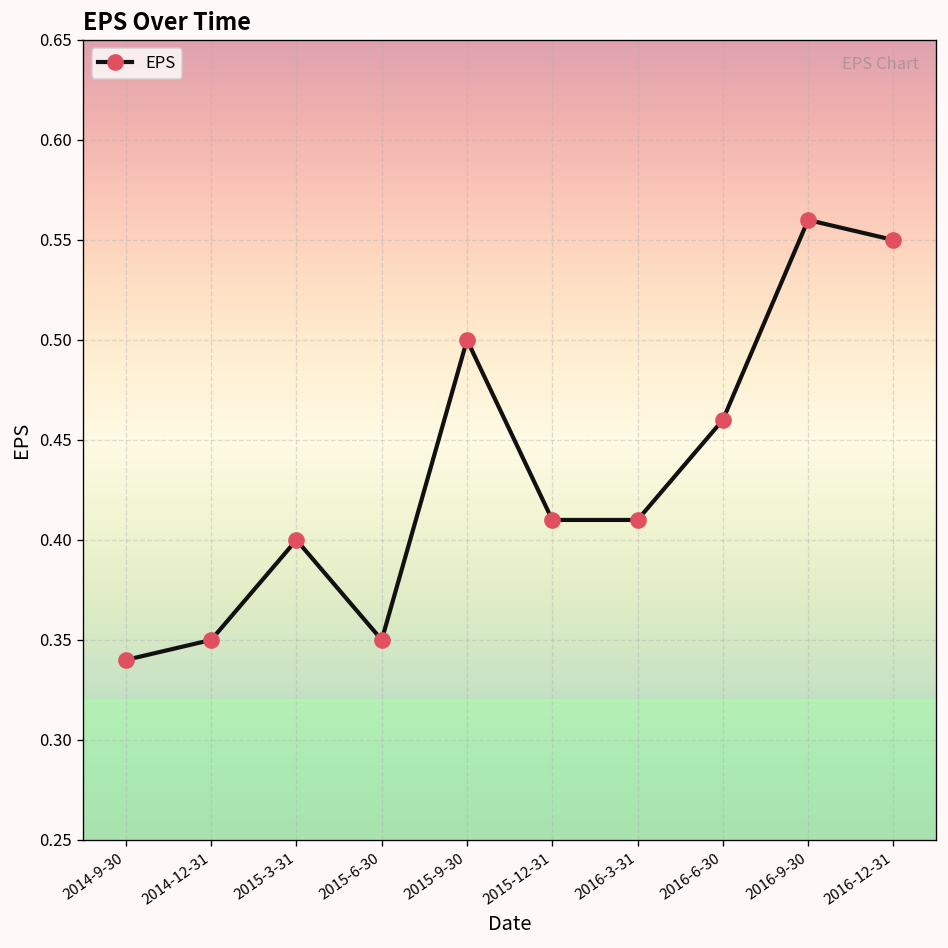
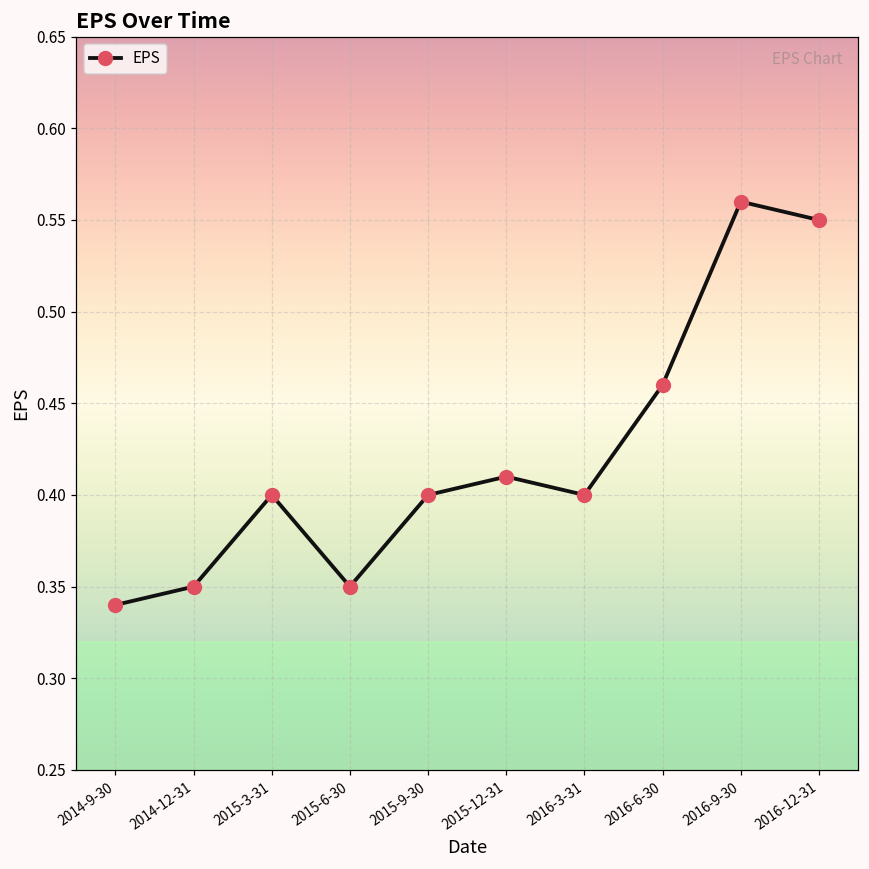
  {
    "2014-9-30": 0.34,
    "2014-12-31": 0.35,
    "2015-3-31": 0.40,
    "2015-6-30": 0.35,
-   "2015-9-30": 0.5,
+   "2015-9-30": 0.4,
    "2015-12-31": 0.41,
-   "2016-3-31": 0.41,
+   "2016-3-31": 0.40,
    "2016-6-30": 0.46,
    "2016-9-30": 0.56,
    "2016-12-31": 0.55
  }
